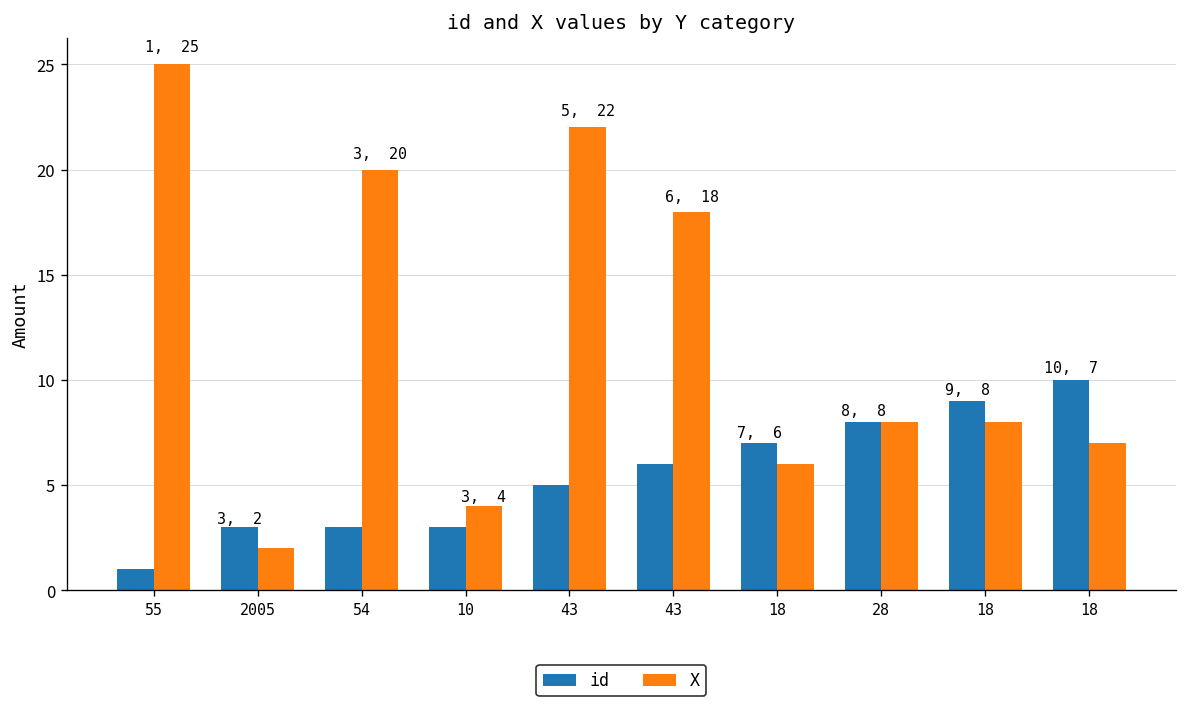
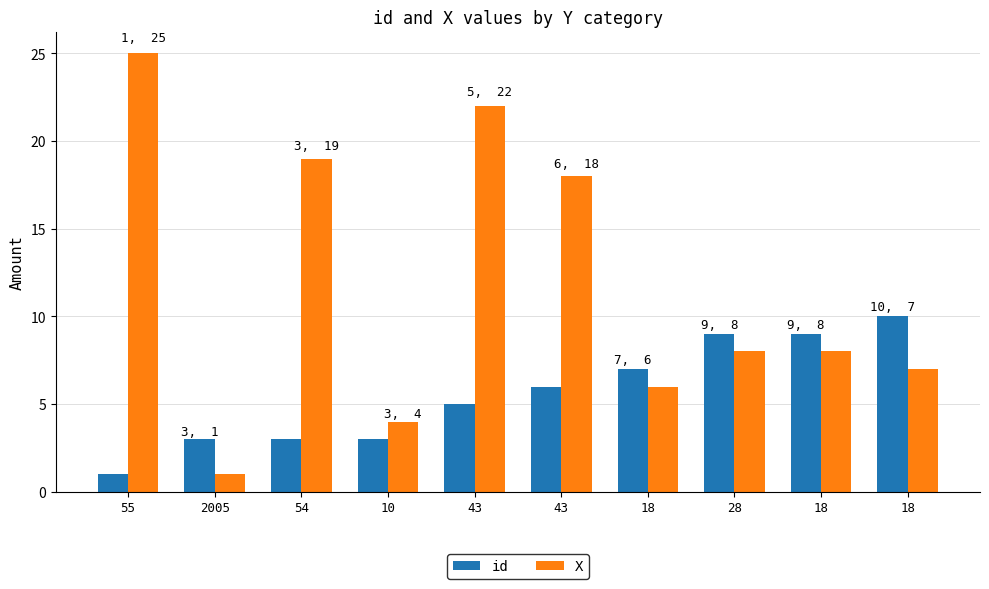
  {
    "id": {
      "2005": "3,",
      "10": "3,",
-     "28": "8,"
+     "28": "9,"
    },
    "X": {
      "55": "25",
-     "2005": "2",
-     "54": "20",
+     "2005": "1",
+     "54": "19",
      "10": "4"
    }
  }
